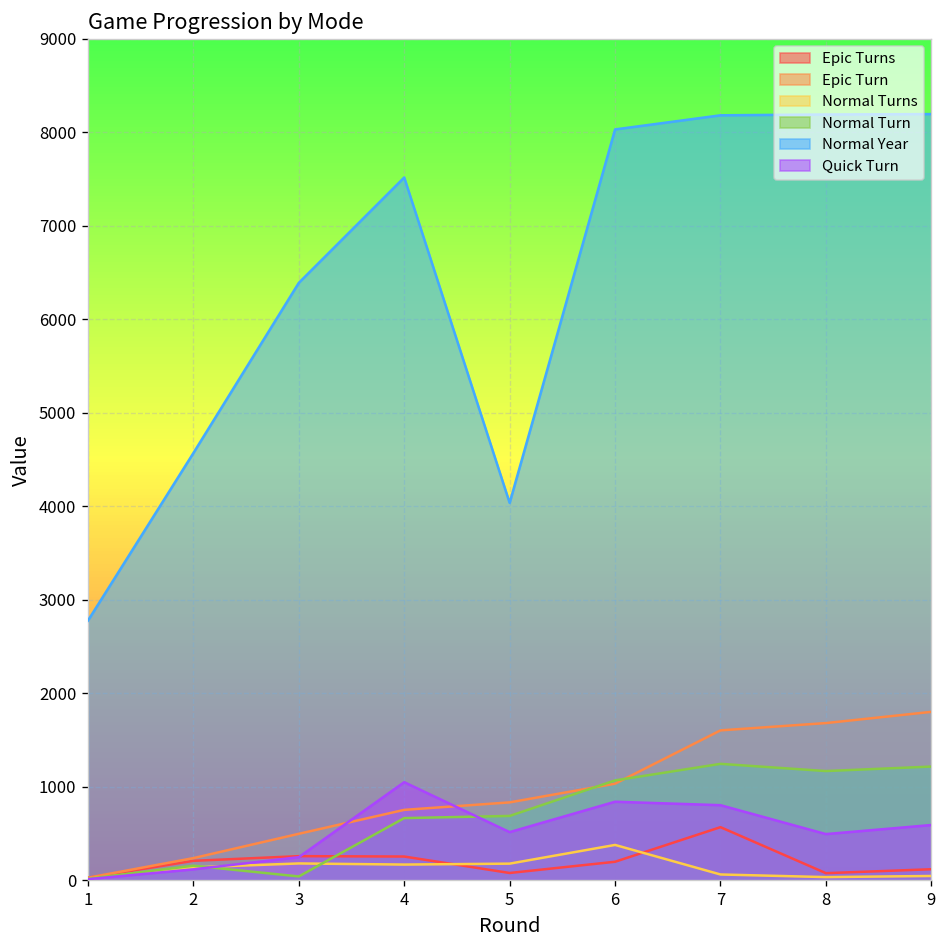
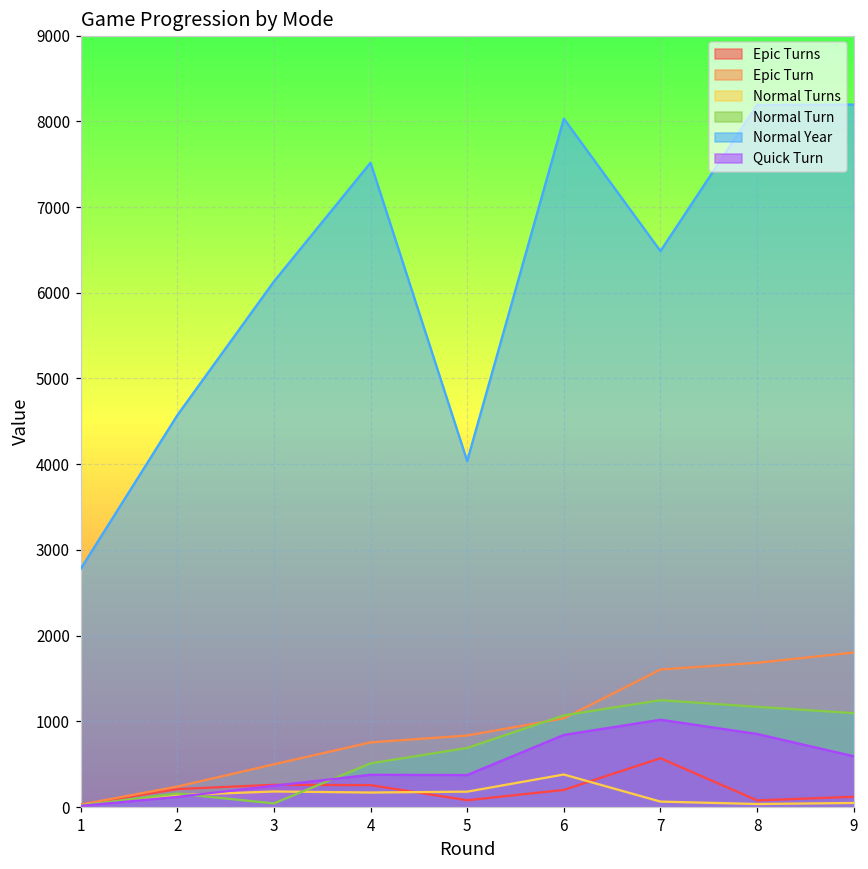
  {
    "Normal Turn": {
      "3": 0,
-     "4": 700,
+     "4": 500,
      "5": 700,
      "6": 1100,
      "7": 1200,
      "8": 1200,
-     "9": 1200
+     "9": 1100
    },
    "Normal Year": {
      "1": 2800,
      "2": 4600,
-     "3": 6400,
+     "3": 6100,
      "4": 7500,
      "5": 4000,
      "6": 8000,
-     "7": 8200,
+     "7": 6500,
      "9": 8200
    },
    "Quick Turn": {
-     "4": 1100,
-     "5": 500,
+     "4": 400,
+     "5": 400,
      "6": 800,
-     "7": 800,
-     "8": 500,
+     "7": 1000,
+     "8": 900,
      "9": 600
    }
  }
